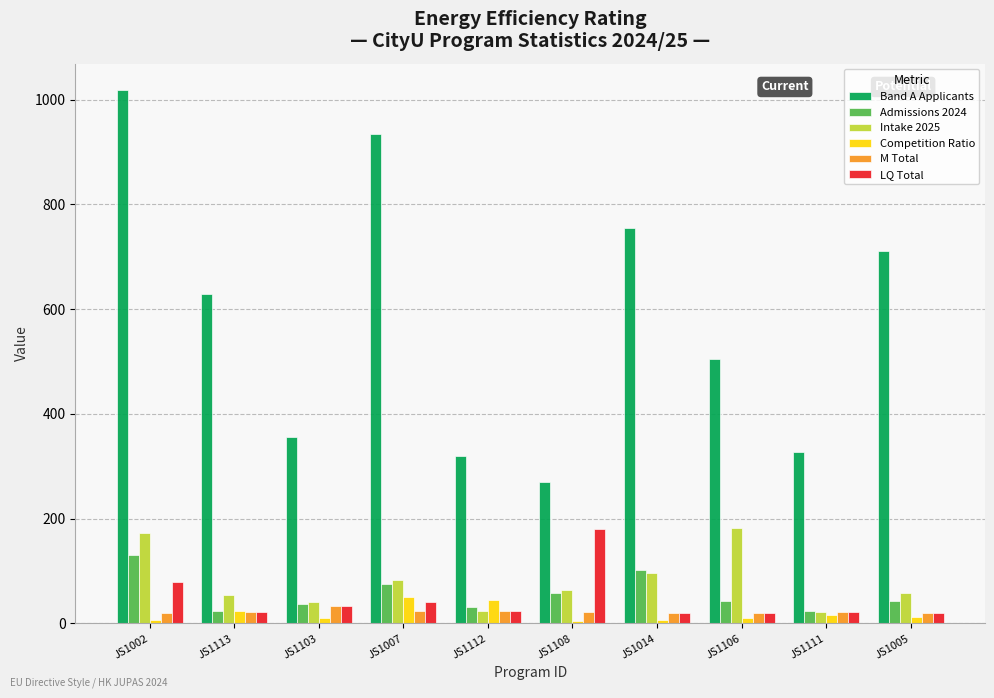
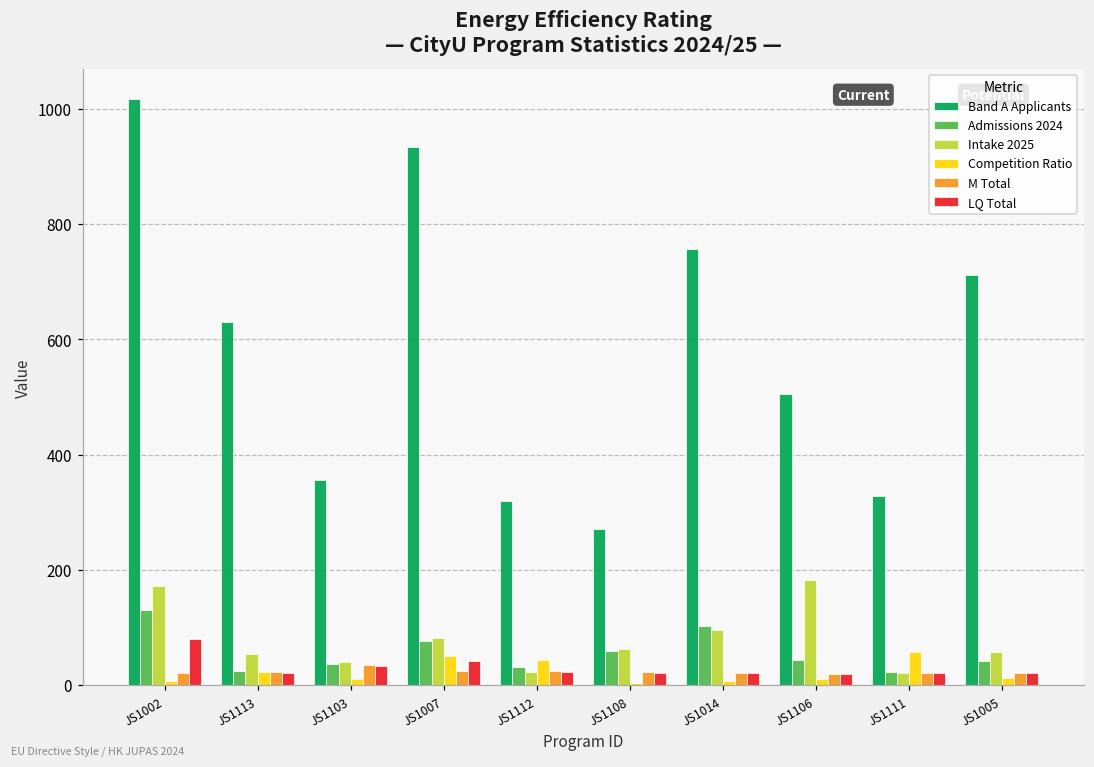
  {
    "Band A Applicants": {
      "JS1002": 1020,
      "JS1113": 630,
      "JS1103": 360,
      "JS1007": 930,
      "JS1112": 320,
      "JS1108": 270,
      "JS1014": 760,
      "JS1106": 510,
      "JS1111": 330,
      "JS1005": 710
    },
    "Admissions 2024": {
      "JS1002": 130,
      "JS1113": 20,
      "JS1103": 40,
      "JS1007": 80,
      "JS1112": 30,
      "JS1108": 60,
      "JS1014": 100,
      "JS1106": 40,
      "JS1111": 20,
      "JS1005": 40
    },
    "Intake 2025": {
      "JS1002": 170,
      "JS1113": 50,
      "JS1103": 40,
      "JS1007": 80,
      "JS1112": 20,
      "JS1108": 60,
      "JS1014": 100,
      "JS1106": 180,
      "JS1111": 20,
      "JS1005": 60
    },
    "Competition Ratio": {
      "JS1002": 10,
      "JS1113": 20,
      "JS1103": 10,
      "JS1007": 50,
      "JS1112": 40,
      "JS1014": 10,
      "JS1106": 10,
-     "JS1111": 20,
+     "JS1111": 60,
      "JS1005": 10
    },
    "M Total": {
      "JS1002": 20,
      "JS1113": 20,
      "JS1103": 30,
      "JS1007": 20,
      "JS1112": 20,
      "JS1108": 20,
      "JS1014": 20,
      "JS1106": 20,
      "JS1111": 20,
      "JS1005": 20
    },
    "LQ Total": {
      "JS1002": 80,
      "JS1113": 20,
      "JS1103": 30,
      "JS1007": 40,
      "JS1112": 20,
-     "JS1108": 180,
+     "JS1108": 20,
      "JS1014": 20,
      "JS1106": 20,
      "JS1111": 20,
      "JS1005": 20
    }
  }
